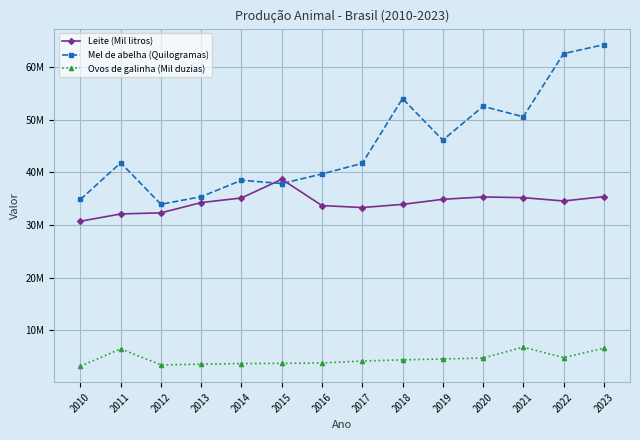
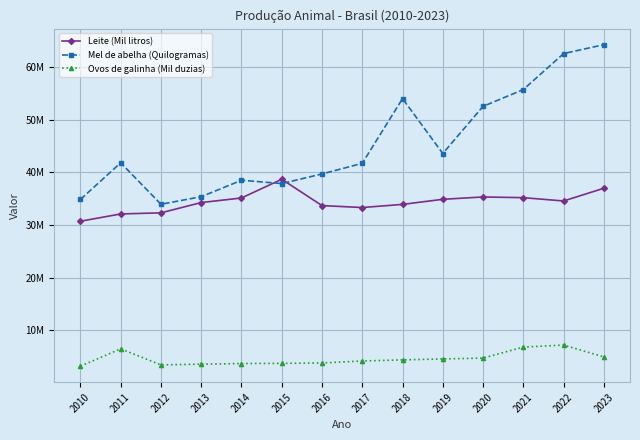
  {
    "Leite (Mil litros)": {
      "2010": 31000000,
      "2011": 32000000,
      "2012": 32000000,
      "2013": 34000000,
      "2014": 35000000,
      "2015": 39000000,
      "2016": 34000000,
      "2017": 33000000,
      "2018": 34000000,
      "2019": 35000000,
      "2020": 35000000,
      "2021": 35000000,
      "2022": 35000000,
-     "2023": 35000000
+     "2023": 37000000
    },
    "Mel de abelha (Quilogramas)": {
      "2010": 35000000,
      "2011": 42000000,
      "2012": 34000000,
      "2013": 35000000,
      "2014": 38000000,
      "2015": 38000000,
      "2016": 40000000,
      "2017": 42000000,
      "2018": 54000000,
-     "2019": 46000000,
+     "2019": 44000000,
      "2020": 52000000,
-     "2021": 51000000,
+     "2021": 56000000,
      "2022": 62000000,
      "2023": 64000000
    },
    "Ovos de galinha (Mil duzias)": {
      "2010": 3000000,
      "2011": 7000000,
      "2012": 3000000,
      "2013": 4000000,
      "2014": 4000000,
      "2015": 4000000,
      "2016": 4000000,
      "2017": 4000000,
      "2018": 4000000,
      "2019": 5000000,
      "2020": 5000000,
      "2021": 7000000,
-     "2022": 5000000,
-     "2023": 7000000
+     "2022": 7000000,
+     "2023": 5000000
    }
  }
